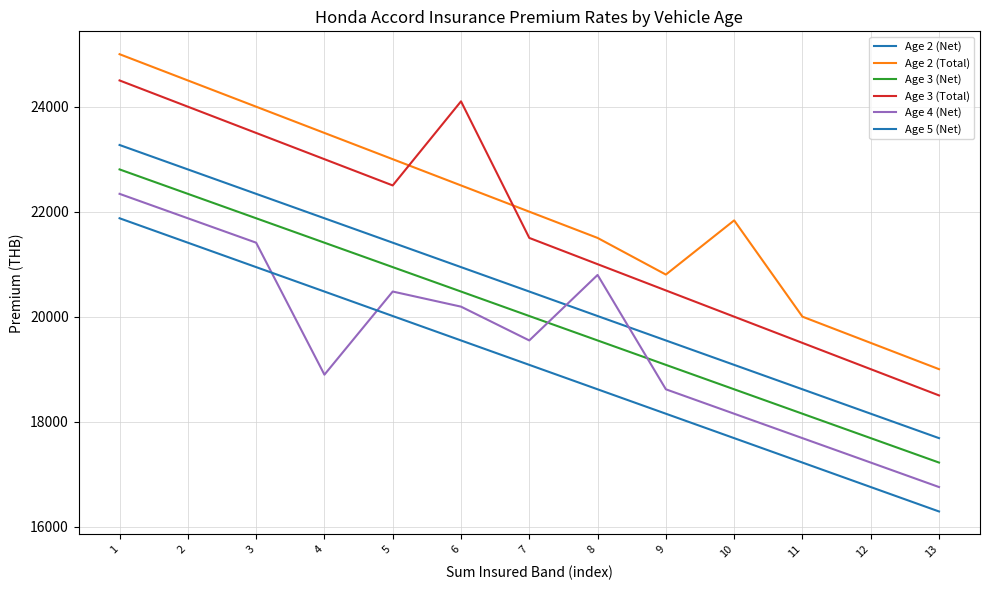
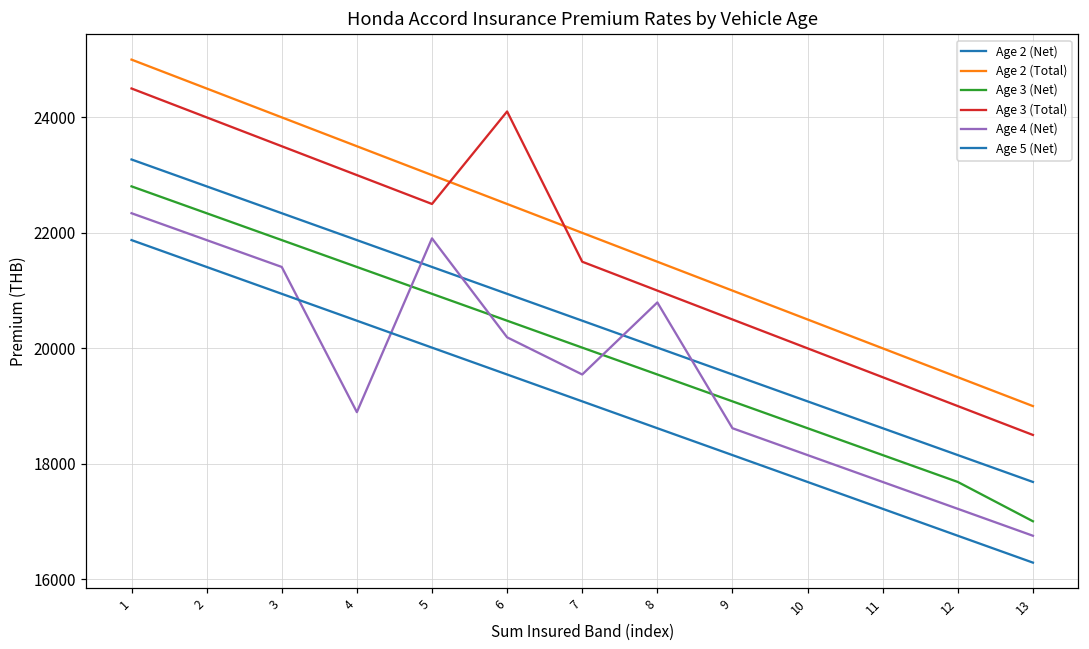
  {
    "Age 2 (Total)": {
      "1": 25000,
      "2": 24500,
      "3": 24000,
      "4": 23500,
      "5": 23000,
      "6": 22500,
      "7": 22000,
      "8": 21500,
-     "9": 20800,
-     "10": 21800,
+     "9": 21000,
+     "10": 20500,
      "11": 20000,
      "12": 19500,
      "13": 19000
    },
    "Age 3 (Net)": {
      "1": 22800,
      "2": 22300,
      "3": 21900,
      "4": 21400,
      "5": 20900,
      "6": 20500,
      "7": 20000,
      "8": 19500,
      "9": 19100,
      "10": 18600,
      "11": 18200,
      "12": 17700,
-     "13": 17200
+     "13": 17000
    },
    "Age 3 (Total)": {
      "1": 24500,
      "2": 24000,
      "3": 23500,
      "4": 23000,
      "5": 22500,
      "6": 24100,
      "7": 21500,
      "8": 21000,
      "9": 20500,
      "10": 20000,
      "11": 19500,
      "12": 19000,
      "13": 18500
    },
    "Age 4 (Net)": {
      "1": 22300,
      "2": 21900,
      "3": 21400,
      "4": 18900,
-     "5": 20500,
+     "5": 21900,
      "6": 20200,
      "7": 19500,
      "8": 20800,
      "9": 18600,
      "10": 18200,
      "11": 17700,
      "12": 17200,
      "13": 16800
    }
  }
